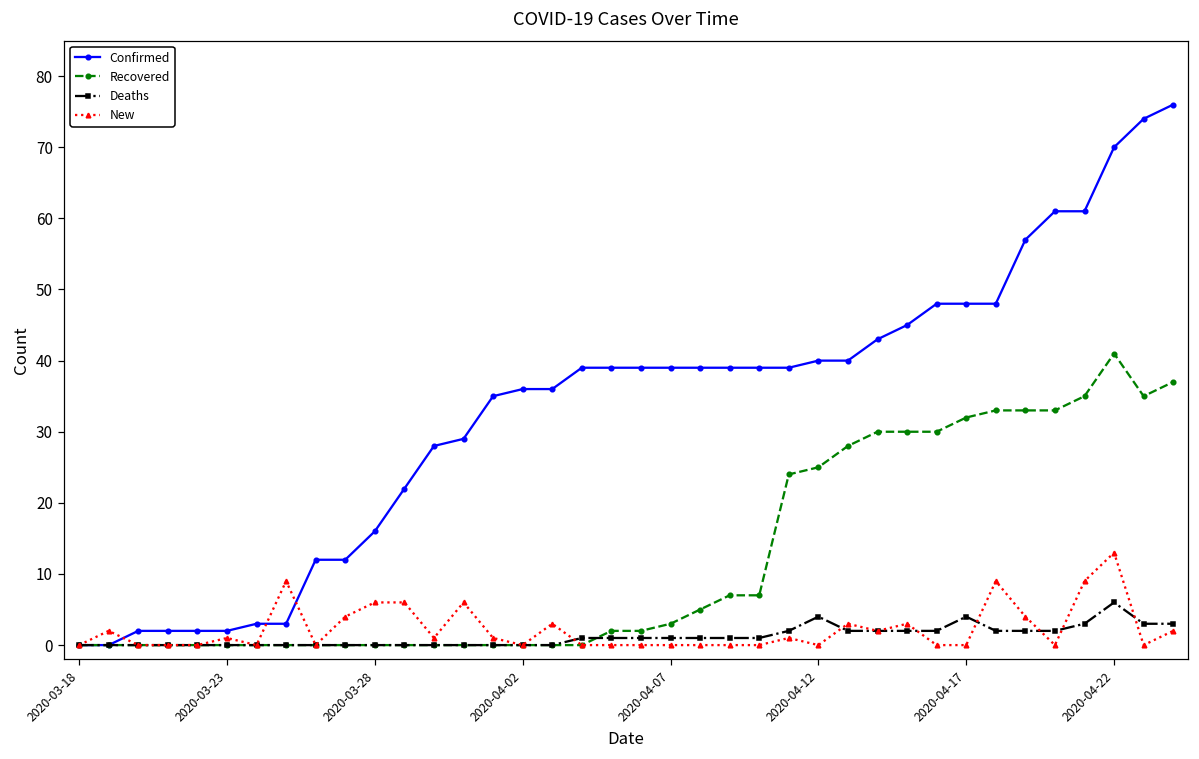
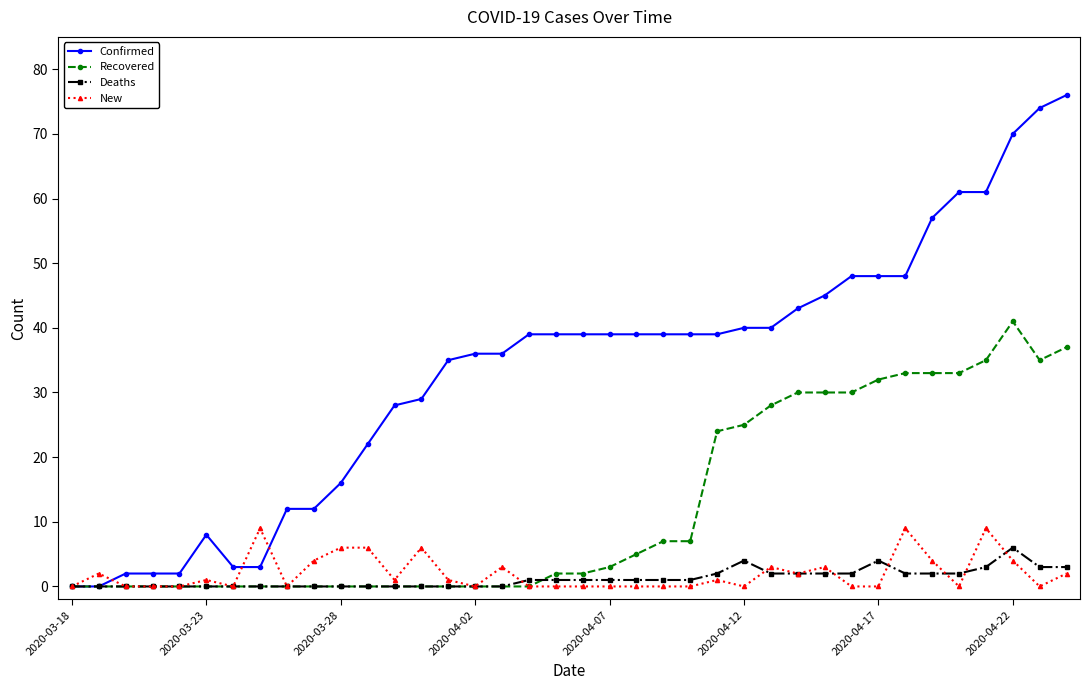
  {
    "Confirmed": {
-     "2020-03-23": 2,
+     "2020-03-23": 8,
      "2020-03-28": 16,
      "2020-04-02": 36,
      "2020-04-07": 39,
      "2020-04-12": 40,
      "2020-04-17": 48,
      "2020-04-22": 70
    },
    "Recovered": {
      "2020-04-07": 3,
      "2020-04-12": 25,
      "2020-04-17": 32,
      "2020-04-22": 41
    },
    "Deaths": {
      "2020-04-07": 1,
      "2020-04-12": 4,
      "2020-04-17": 4,
      "2020-04-22": 6
    },
    "New": {
      "2020-03-23": 1,
      "2020-03-28": 6,
      "2020-04-07": 0,
      "2020-04-12": 0,
      "2020-04-17": 0,
-     "2020-04-22": 13
+     "2020-04-22": 4
    }
  }
